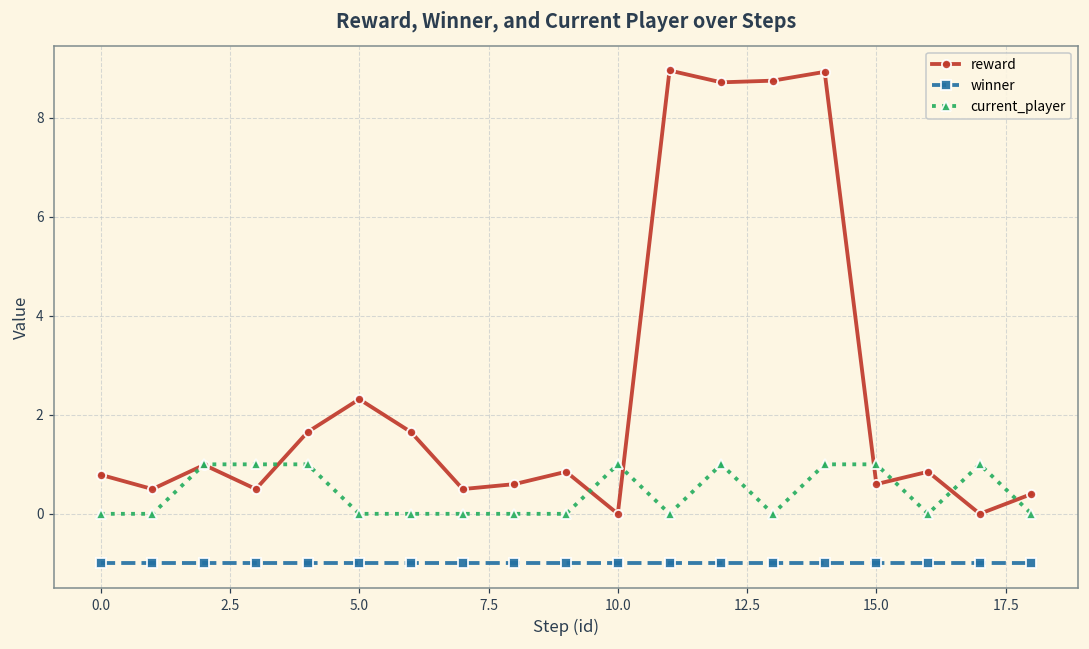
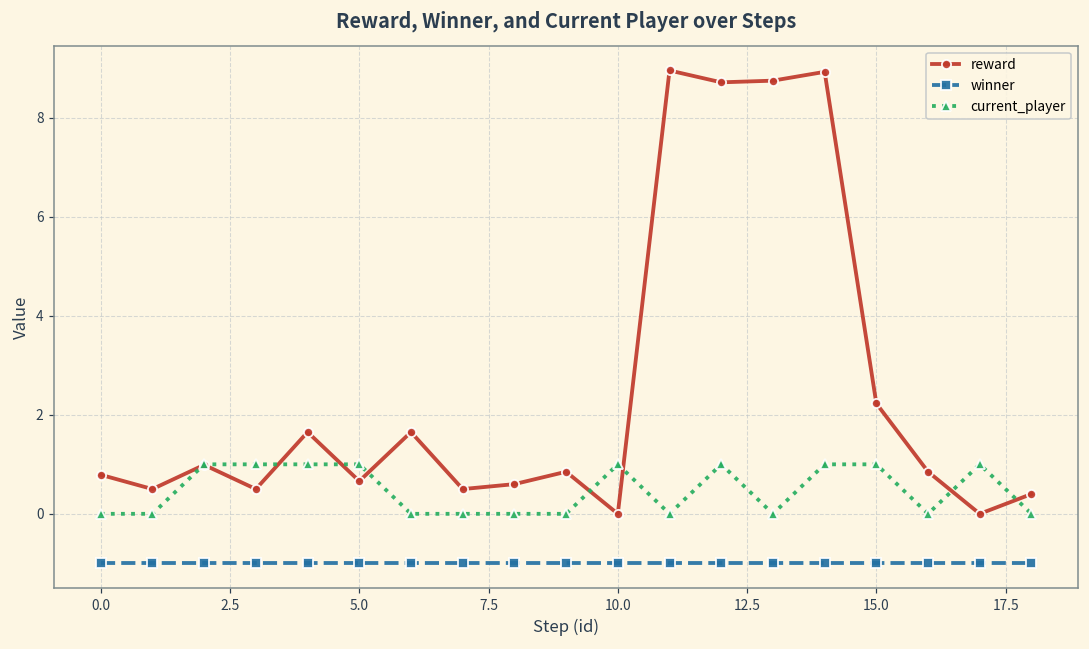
  {
    "reward": {
      "0.0": 0.8,
-     "5.0": 2.3,
+     "5.0": 0.7,
      "10.0": 0.0,
-     "15.0": 0.6
+     "15.0": 2.2
    },
    "winner": {
      "0.0": -1.0,
      "5.0": -1.0,
      "10.0": -1.0,
      "15.0": -1.0
    },
    "current_player": {
      "0.0": 0,
-     "5.0": 0,
+     "5.0": 1,
      "10.0": 1,
      "15.0": 1
    }
  }
